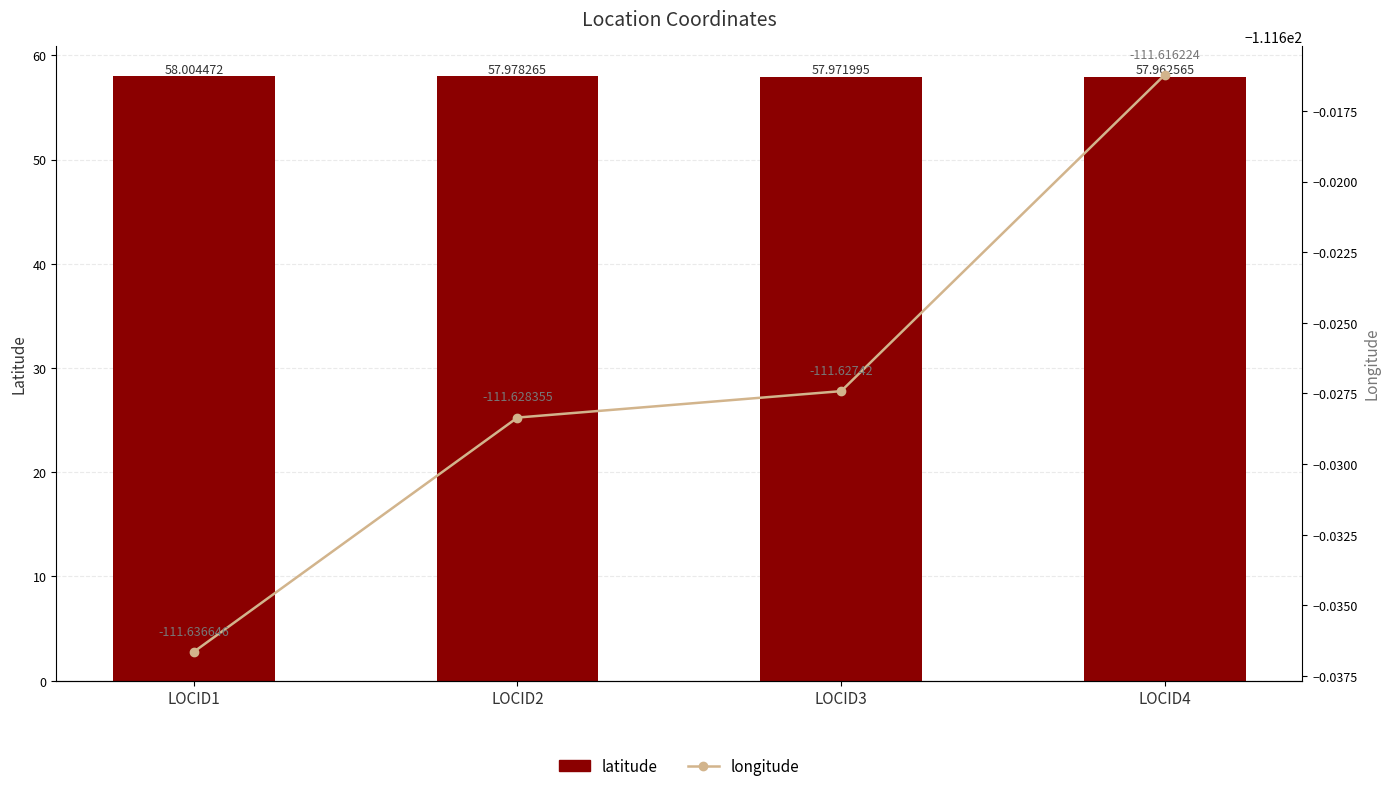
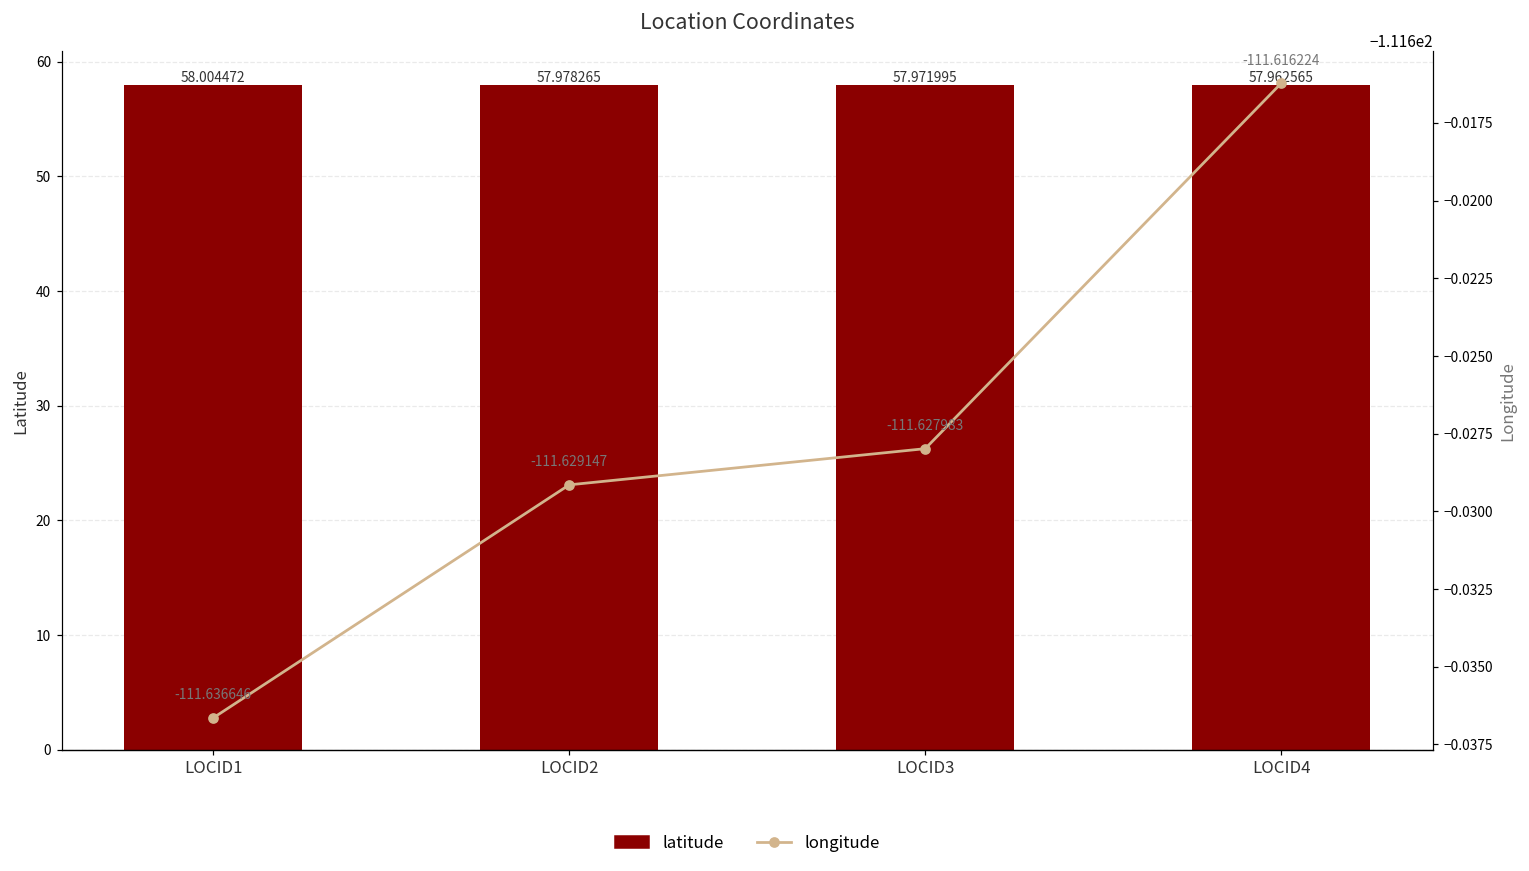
  {
    "latitude": {
      "LOCID1": 58.004472,
      "LOCID2": 57.978265,
      "LOCID3": 57.971995
    },
    "longitude": {
      "LOCID1": -111.636646,
-     "LOCID2": -111.628355,
-     "LOCID3": -111.62742,
+     "LOCID2": -111.629147,
+     "LOCID3": -111.627983,
      "LOCID4": -111.616224
    }
  }
